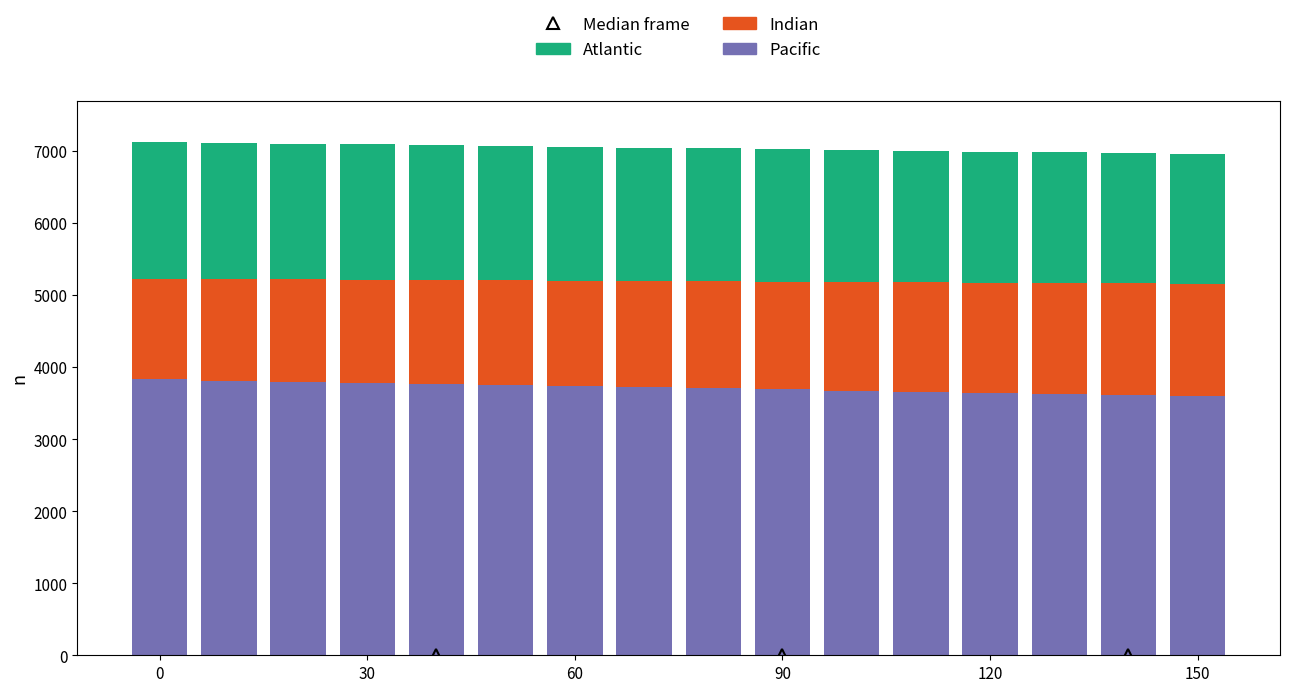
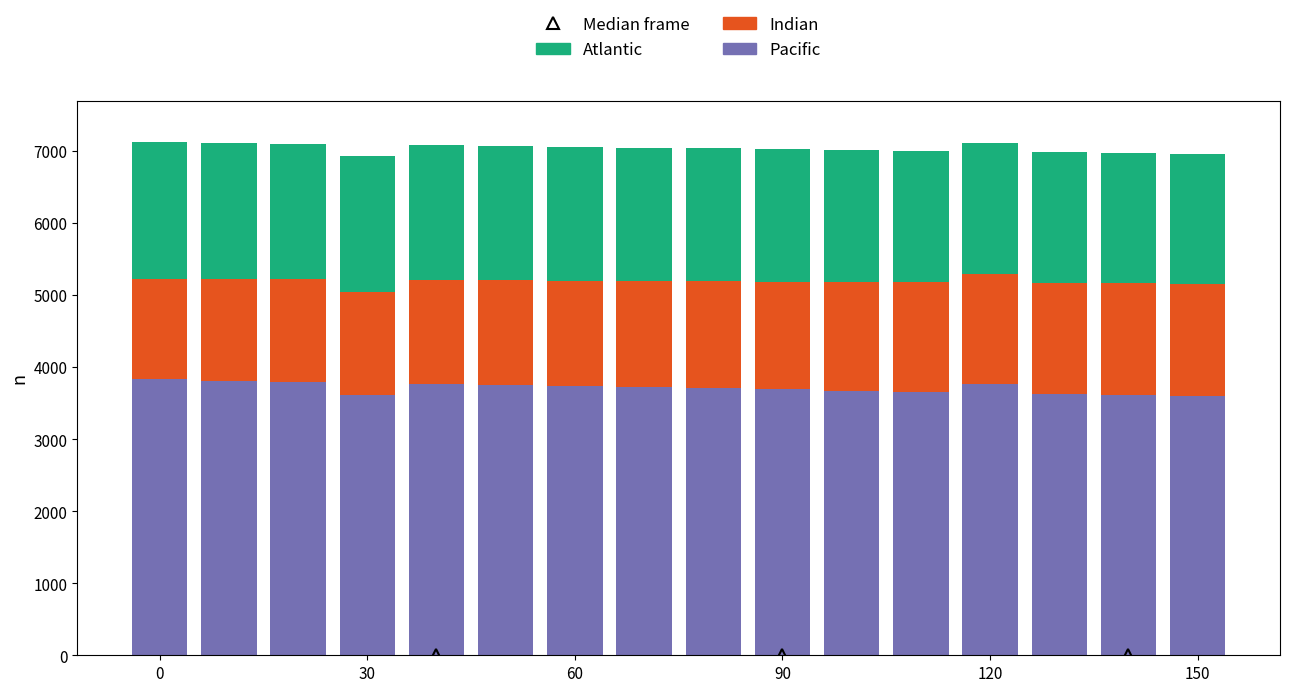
  {
    "Pacific": {
      "0": 3800,
-     "30": 3800,
+     "30": 3600,
      "60": 3700,
      "90": 3700,
-     "120": 3600,
+     "120": 3800,
      "150": 3600
    },
    "Indian": {
      "0": 1400,
      "30": 1400,
      "60": 1500,
      "90": 1500,
      "120": 1500,
      "150": 1600
    },
    "Atlantic": {
      "0": 1900,
      "30": 1900,
      "60": 1900,
      "90": 1800,
      "120": 1800,
      "150": 1800
    }
  }
